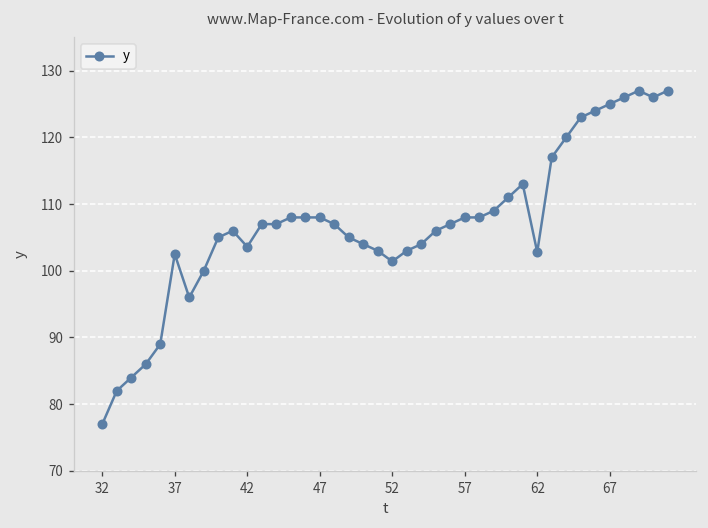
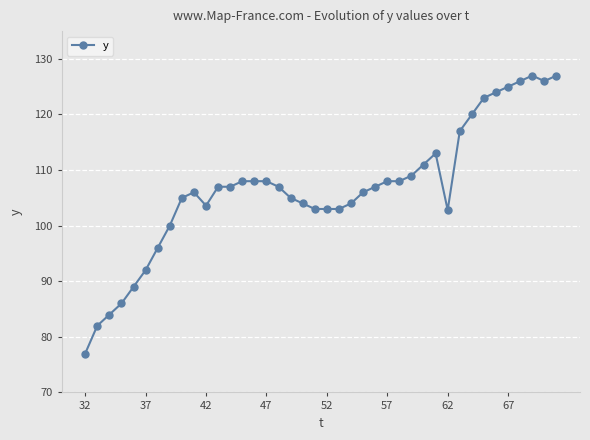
  {
    "32": 77,
-   "37": 103,
+   "37": 92,
    "42": 104,
    "47": 108,
-   "52": 101,
+   "52": 103,
    "57": 108,
    "62": 103,
    "67": 125
  }
